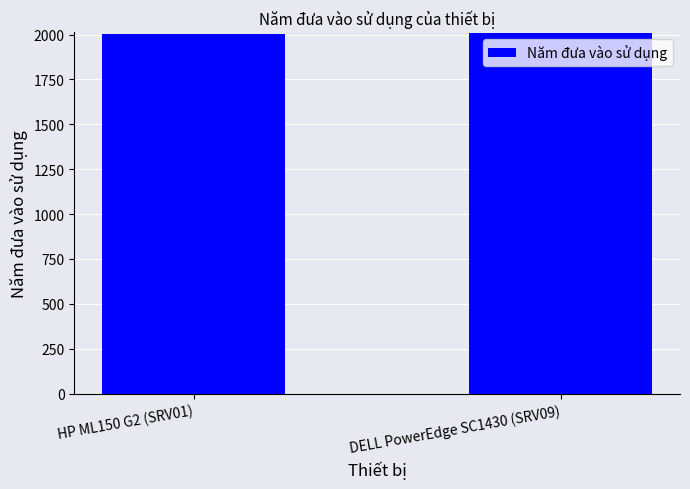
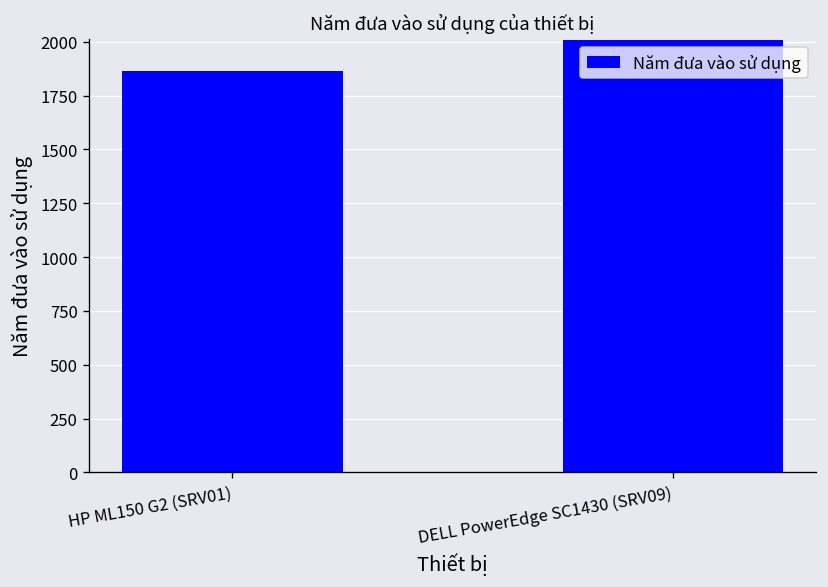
  {
-   "HP ML150 G2 (SRV01)": 2000,
+   "HP ML150 G2 (SRV01)": 1860,
    "DELL PowerEdge SC1430 (SRV09)": 2010
  }
